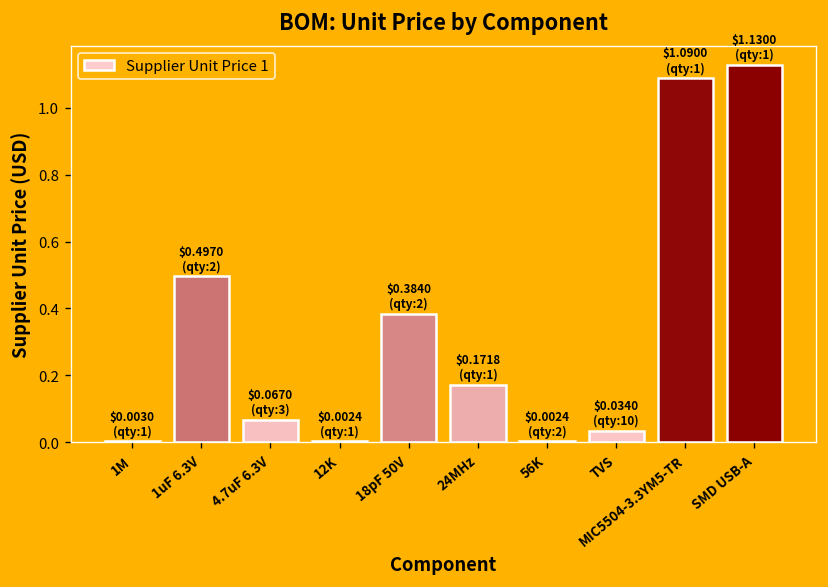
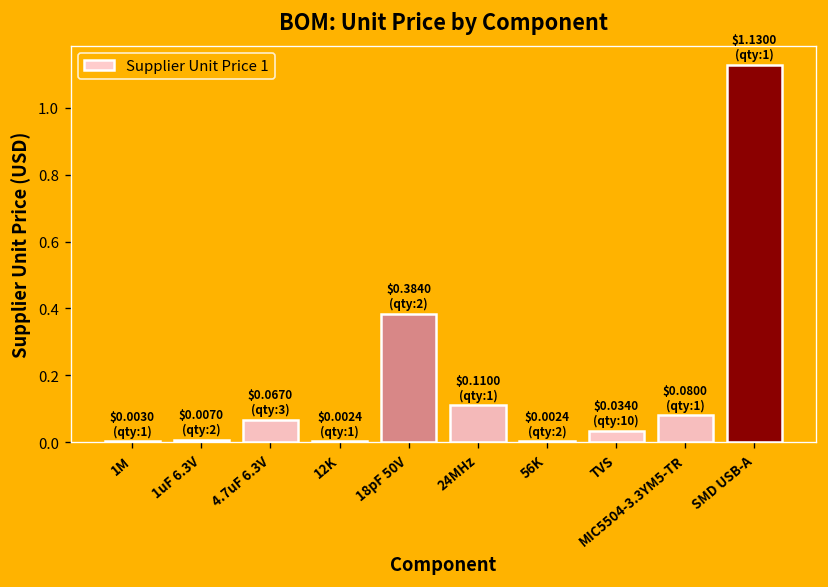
  {
    "1M": "$0.0030",
-   "1uF 6.3V": "$0.4970",
+   "1uF 6.3V": "$0.0070",
    "4.7uF 6.3V": "$0.0670",
    "12K": "$0.0024",
    "18pF 50V": "$0.3840",
-   "24MHz": "$0.1718",
+   "24MHz": "$0.1100",
    "56K": "$0.0024",
    "TVS": "$0.0340",
-   "MIC5504-3.3YM5-TR": "$1.0900",
+   "MIC5504-3.3YM5-TR": "$0.0800",
    "SMD USB-A": "$1.1300"
  }
